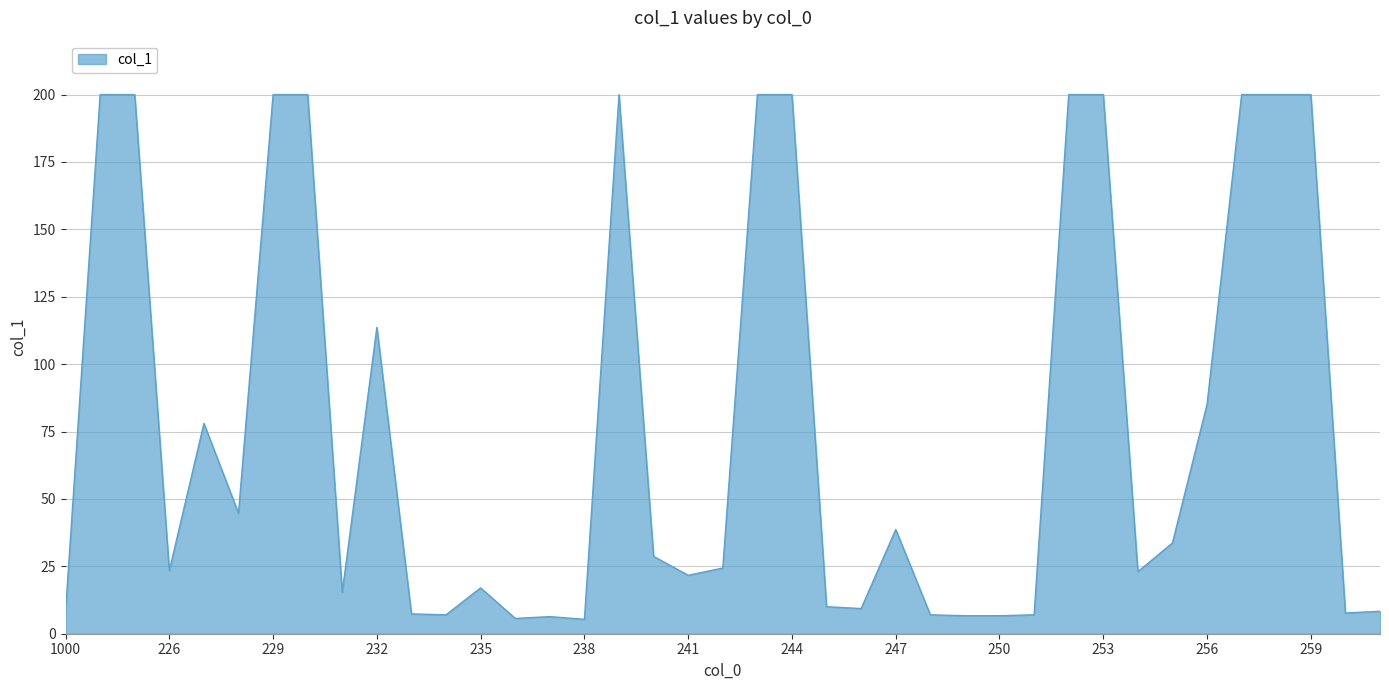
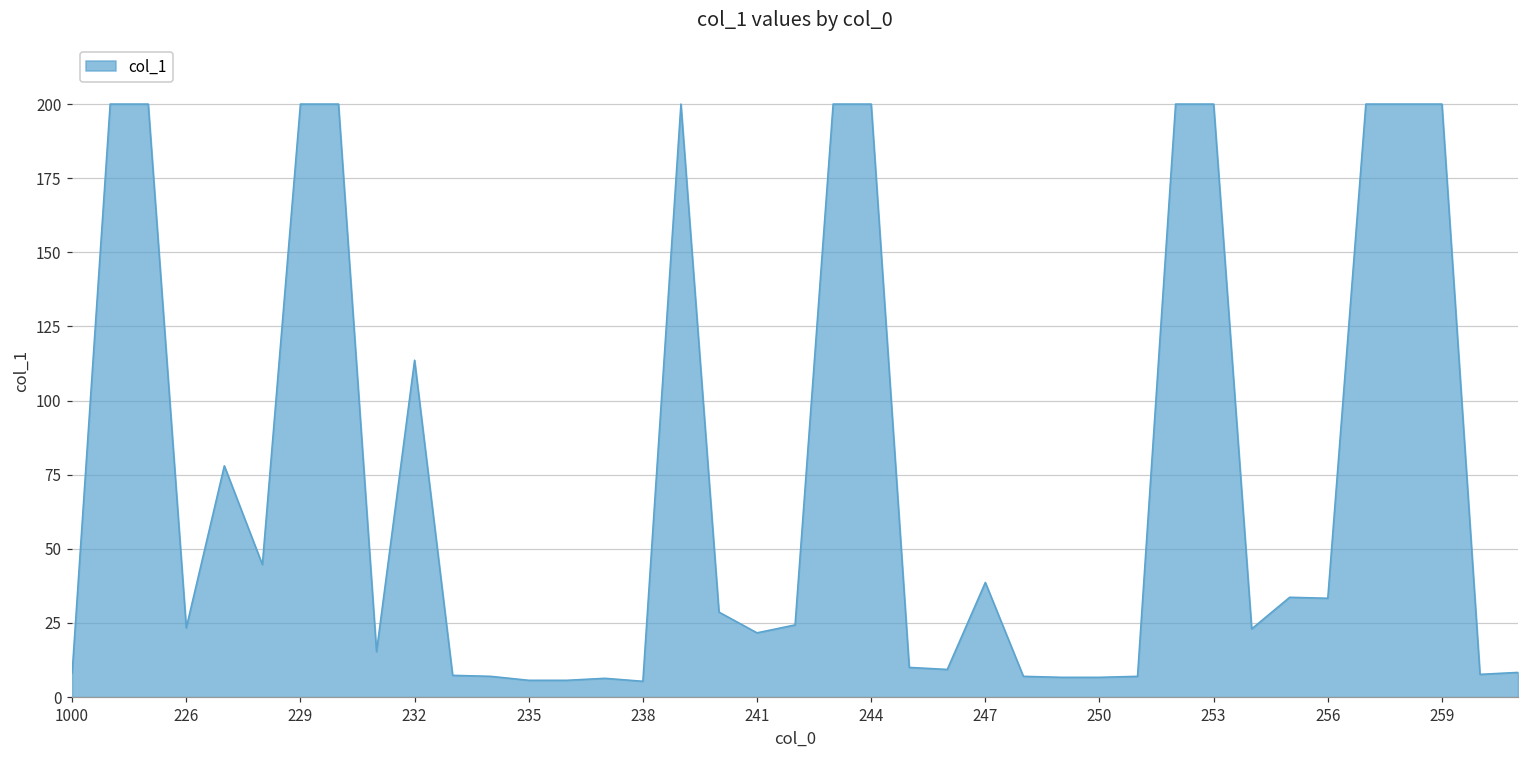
  {
    "1000": 8,
    "226": 23,
    "229": 200,
    "232": 114,
-   "235": 17,
+   "235": 6,
    "238": 5,
    "241": 22,
    "244": 200,
    "247": 39,
    "250": 7,
    "253": 200,
-   "256": 85,
+   "256": 33,
    "259": 200
  }
